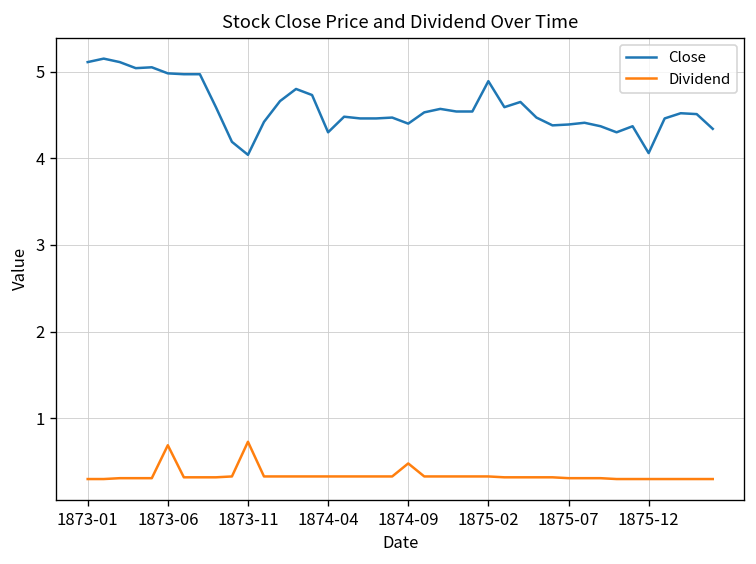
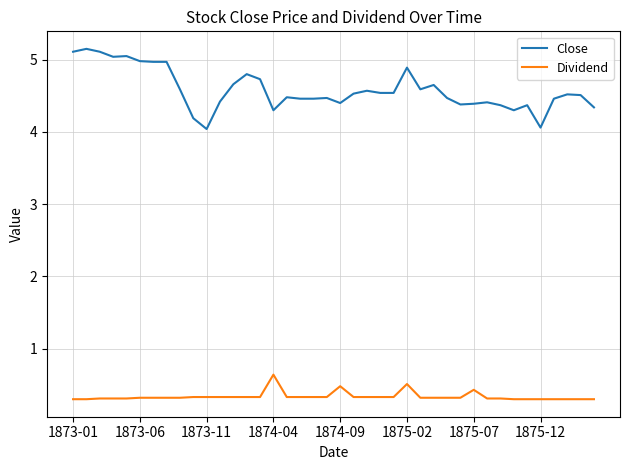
  {
    "Close": {
      "1873-01": 5.1,
      "1873-06": 5.0,
      "1873-11": 4.0,
      "1874-04": 4.3,
      "1874-09": 4.4,
      "1875-02": 4.9,
      "1875-07": 4.4,
      "1875-12": 4.1
    },
    "Dividend": {
      "1873-01": 0.3,
-     "1873-06": 0.7,
-     "1873-11": 0.7,
-     "1874-04": 0.3,
+     "1873-06": 0.3,
+     "1873-11": 0.3,
+     "1874-04": 0.6,
      "1874-09": 0.5,
-     "1875-02": 0.3,
-     "1875-07": 0.3,
+     "1875-02": 0.5,
+     "1875-07": 0.4,
      "1875-12": 0.3
    }
  }
